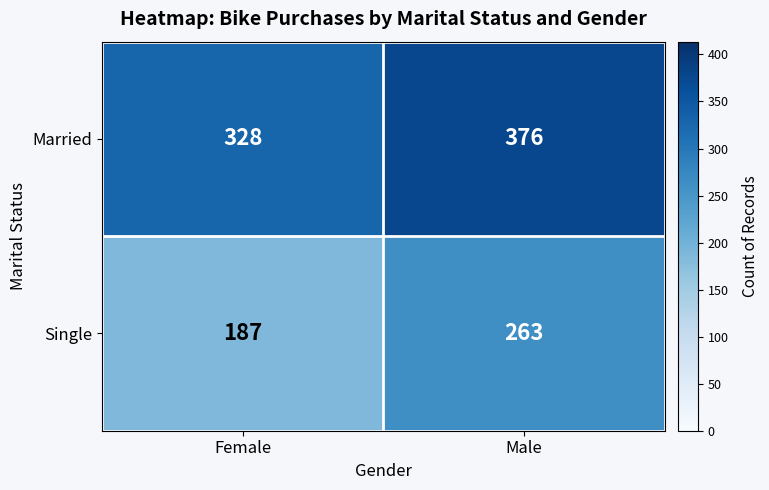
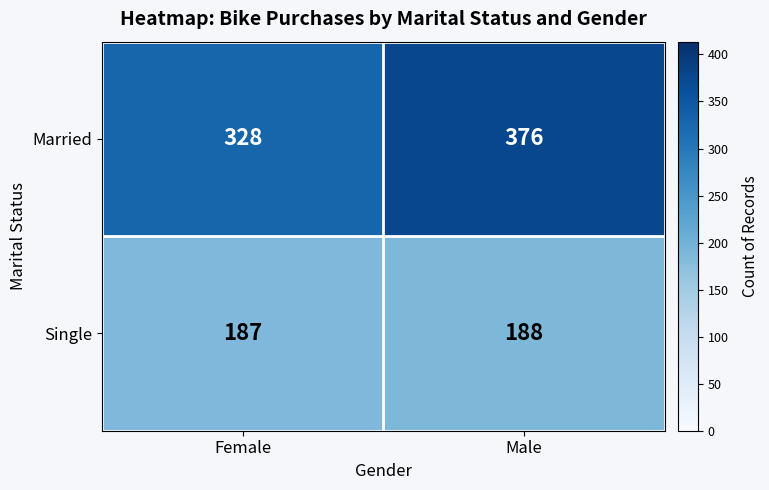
  {
    "Married": {
      "Female": 328,
      "Male": 376
    },
    "Single": {
      "Female": 187,
-     "Male": 263
+     "Male": 188
    }
  }
